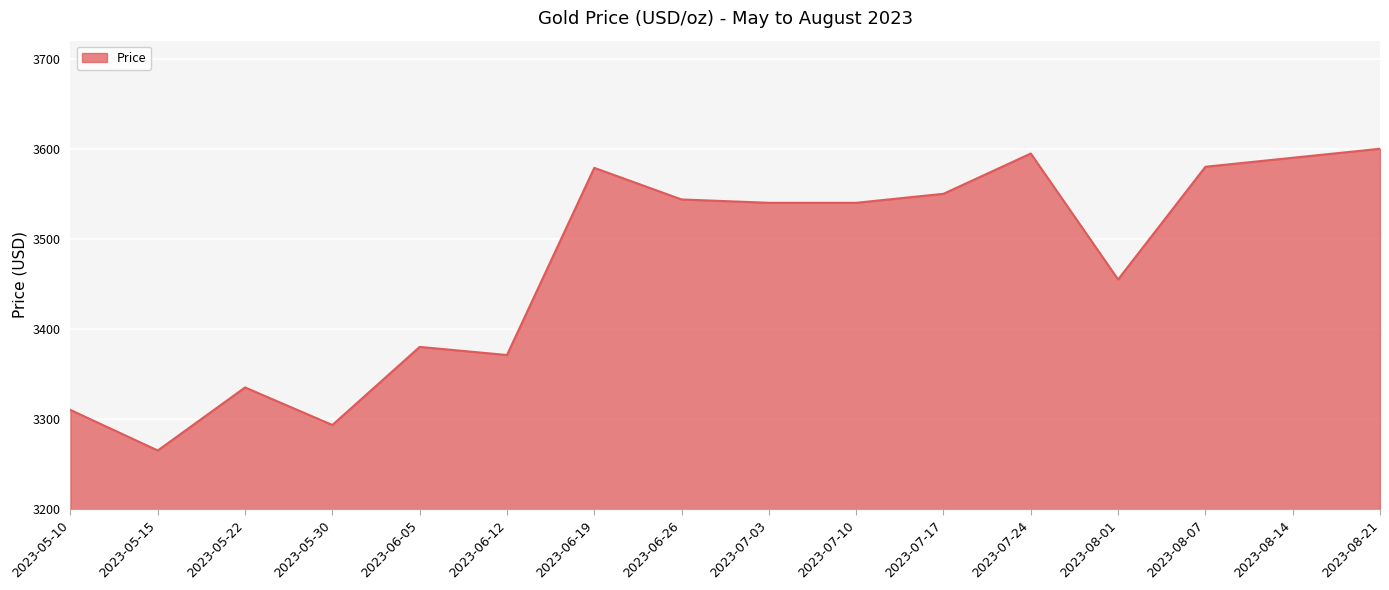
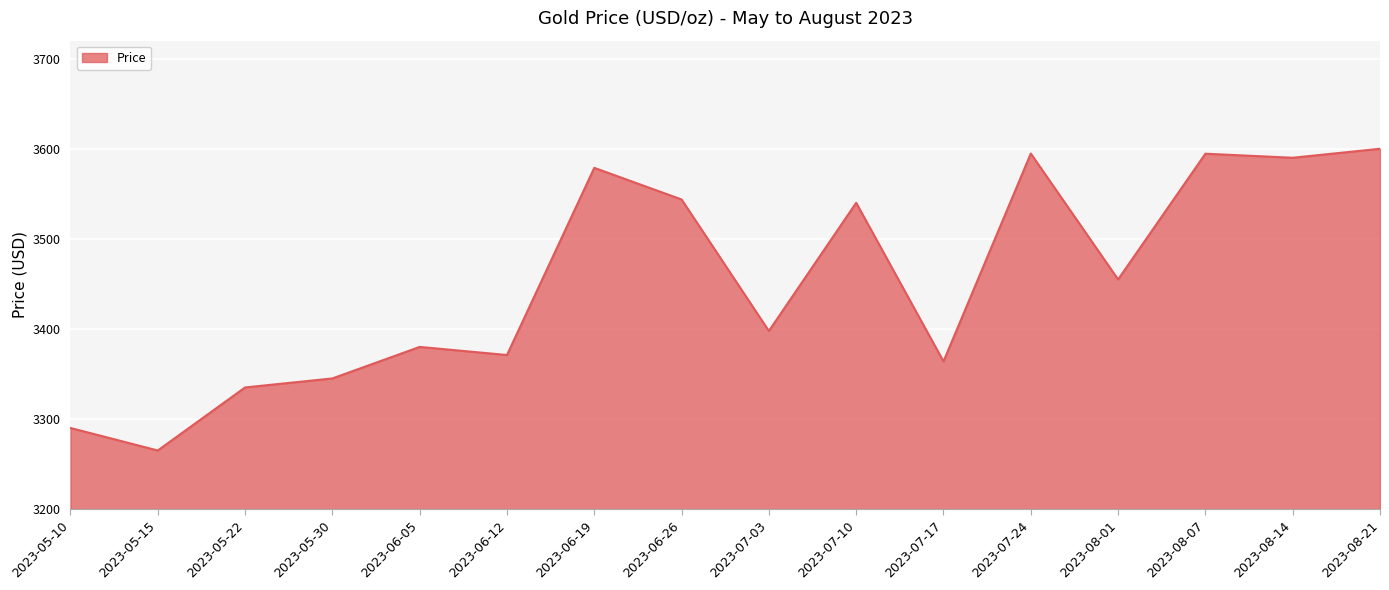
  {
-   "2023-05-10": 3310,
+   "2023-05-10": 3290,
    "2023-05-15": 3270,
    "2023-05-22": 3340,
-   "2023-05-30": 3290,
+   "2023-05-30": 3350,
    "2023-06-05": 3380,
    "2023-06-12": 3370,
    "2023-06-19": 3580,
    "2023-06-26": 3540,
-   "2023-07-03": 3540,
+   "2023-07-03": 3400,
    "2023-07-10": 3540,
-   "2023-07-17": 3550,
+   "2023-07-17": 3360,
    "2023-07-24": 3590,
    "2023-08-01": 3450,
-   "2023-08-07": 3580,
+   "2023-08-07": 3590,
    "2023-08-14": 3590,
    "2023-08-21": 3600
  }
